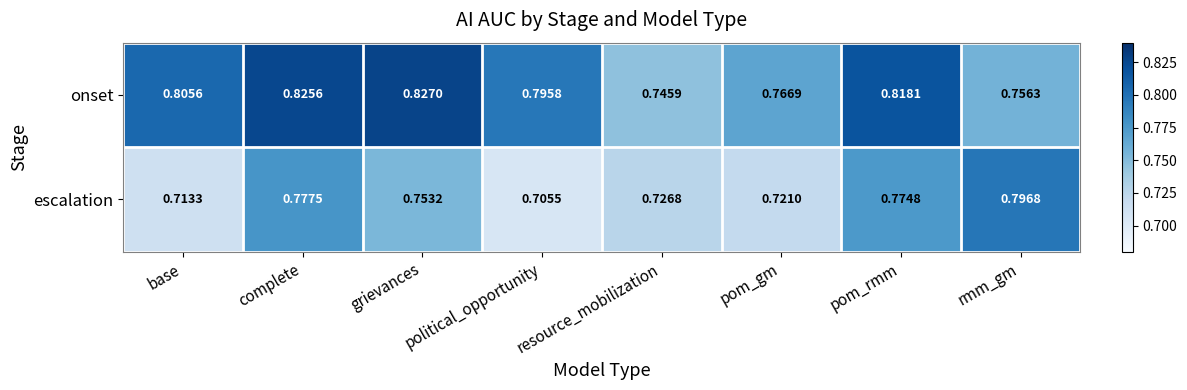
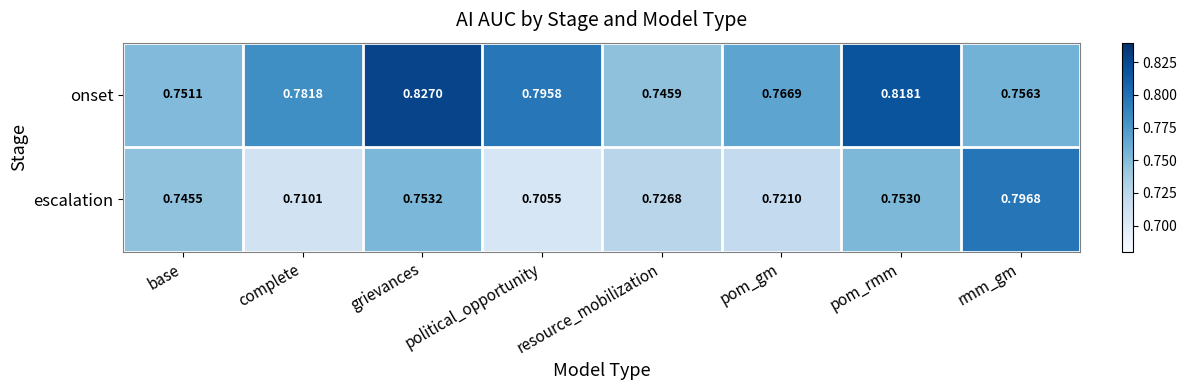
  {
    "onset": {
-     "base": 0.8056,
-     "complete": 0.8256,
+     "base": 0.7511,
+     "complete": 0.7818,
      "grievances": 0.8270,
      "political_opportunity": 0.7958,
      "resource_mobilization": 0.7459,
      "pom_gm": 0.7669,
      "pom_rmm": 0.8181,
      "rmm_gm": 0.7563
    },
    "escalation": {
-     "base": 0.7133,
-     "complete": 0.7775,
+     "base": 0.7455,
+     "complete": 0.7101,
      "grievances": 0.7532,
      "political_opportunity": 0.7055,
      "resource_mobilization": 0.7268,
      "pom_gm": 0.7210,
-     "pom_rmm": 0.7748,
+     "pom_rmm": 0.7530,
      "rmm_gm": 0.7968
    }
  }
